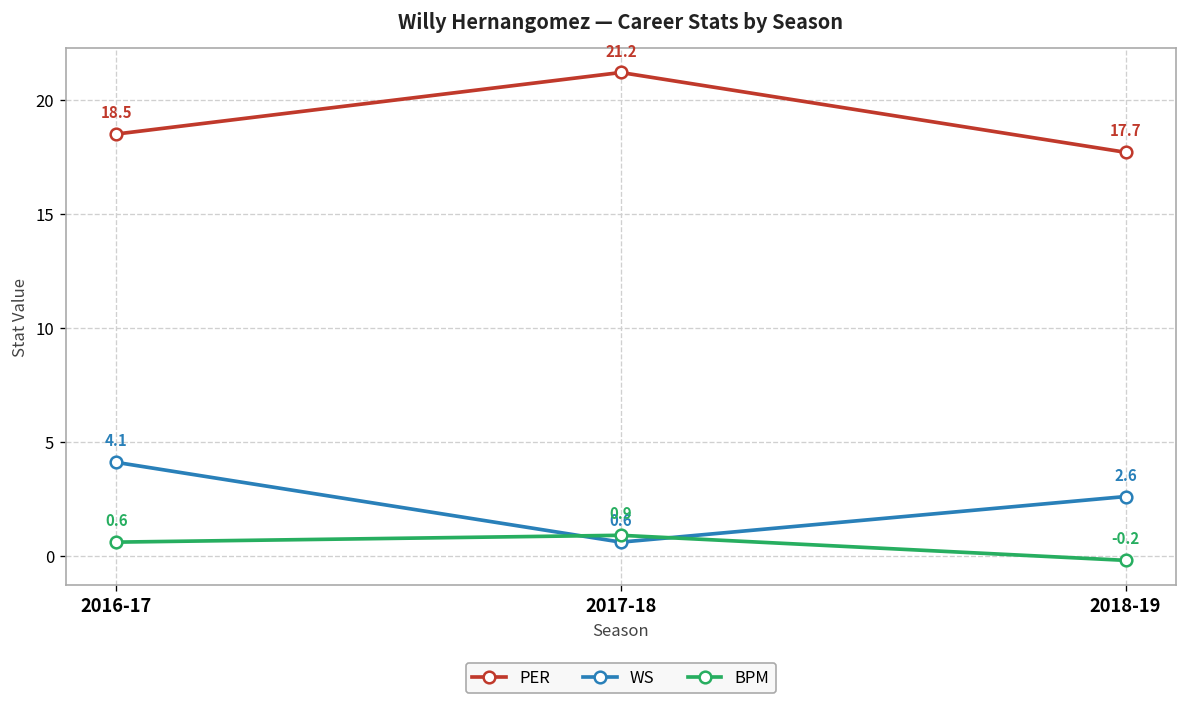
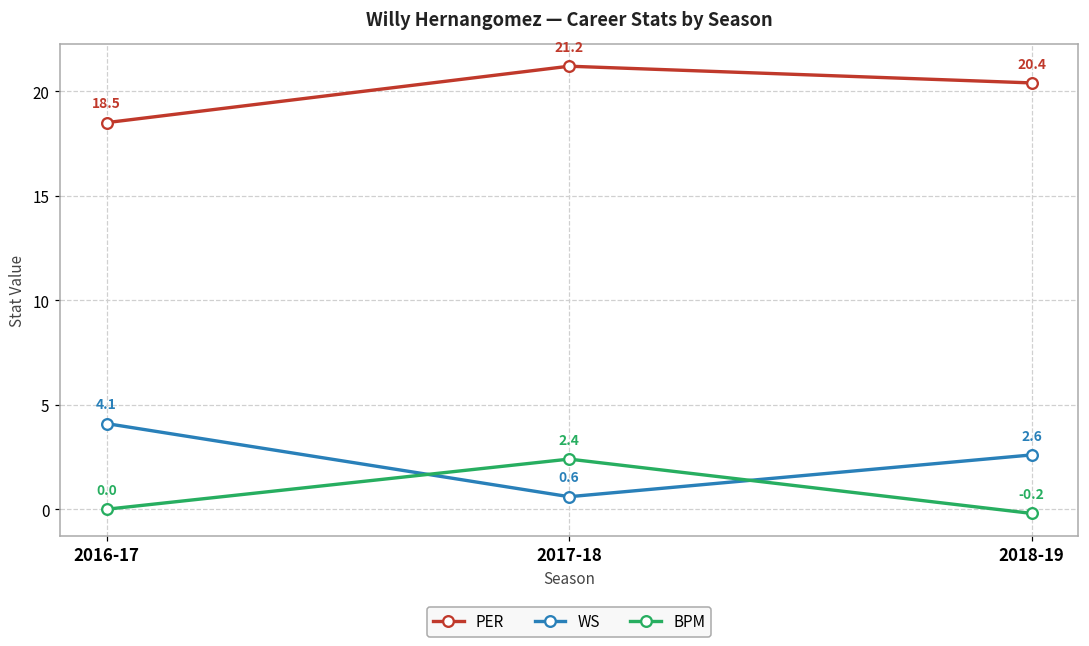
  {
    "PER": {
      "2016-17": 18.5,
      "2017-18": 21.2,
-     "2018-19": 17.7
+     "2018-19": 20.4
    },
    "WS": {
      "2016-17": 4.1,
      "2018-19": 2.6
    },
    "BPM": {
-     "2016-17": 0.6,
-     "2017-18": 0.9,
+     "2016-17": 0.0,
+     "2017-18": 2.4,
      "2018-19": -0.2
    }
  }
